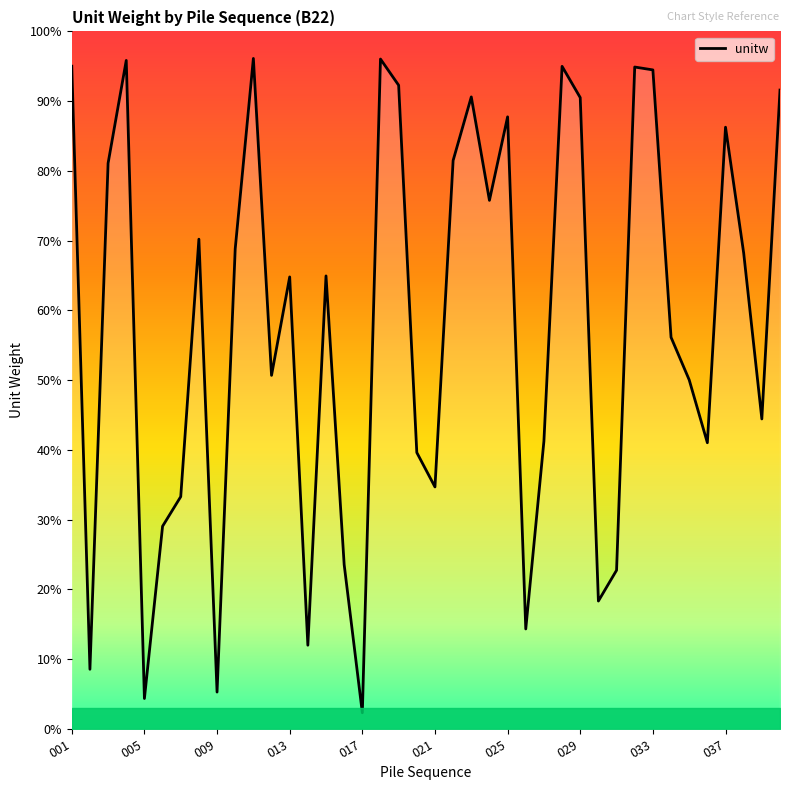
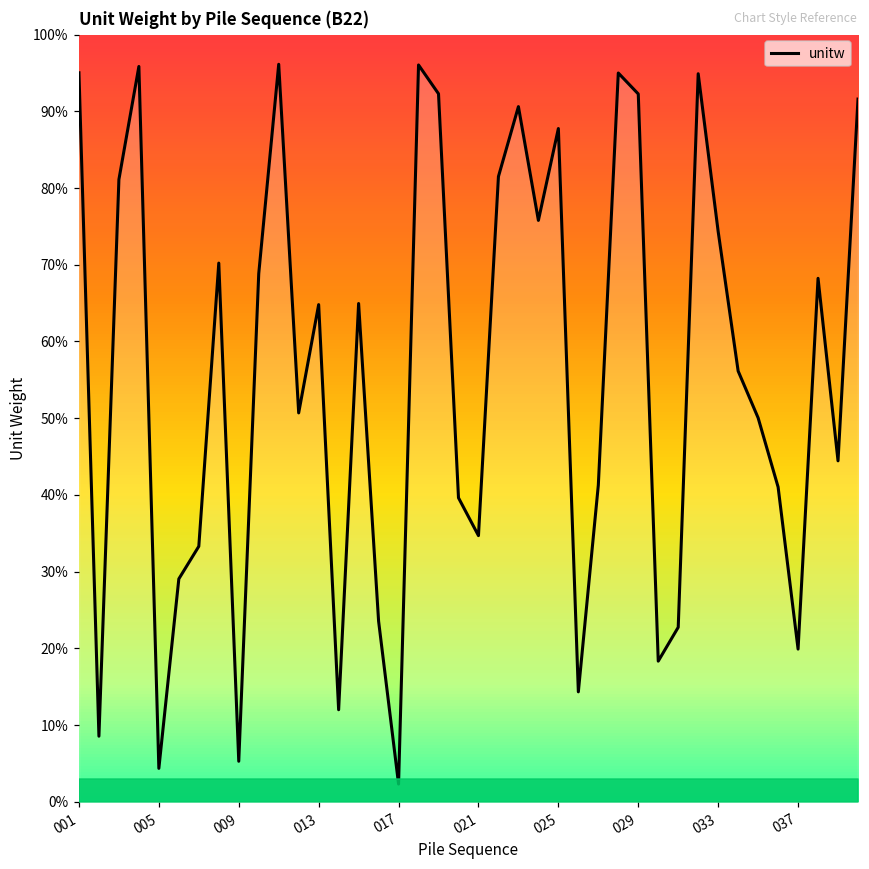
  {
    "unitw": {
      "001": "95%",
      "005": "4%",
      "009": "5%",
      "013": "65%",
      "017": "2%",
      "021": "35%",
      "025": "88%",
-     "029": "91%",
-     "033": "94%",
-     "037": "86%"
+     "029": "92%",
+     "033": "74%",
+     "037": "20%"
    }
  }
